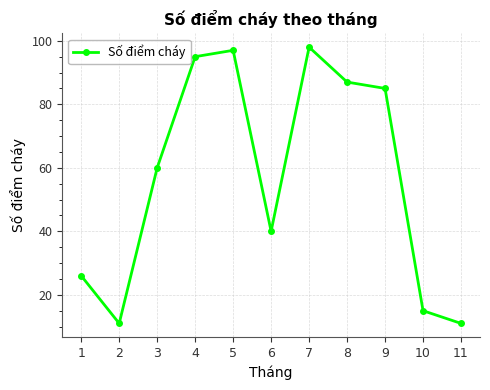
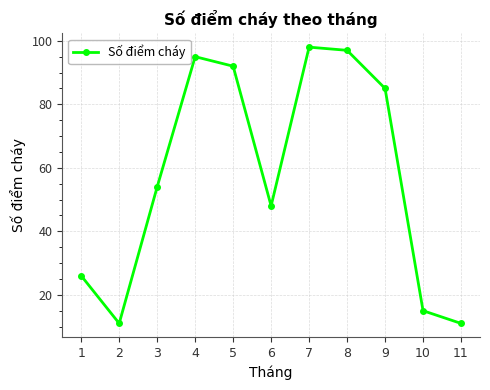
  {
    "1": 26,
    "2": 11,
-   "3": 60,
+   "3": 54,
    "4": 95,
-   "5": 97,
-   "6": 40,
+   "5": 92,
+   "6": 48,
    "7": 98,
-   "8": 87,
+   "8": 97,
    "9": 85,
    "10": 15,
    "11": 11
  }
